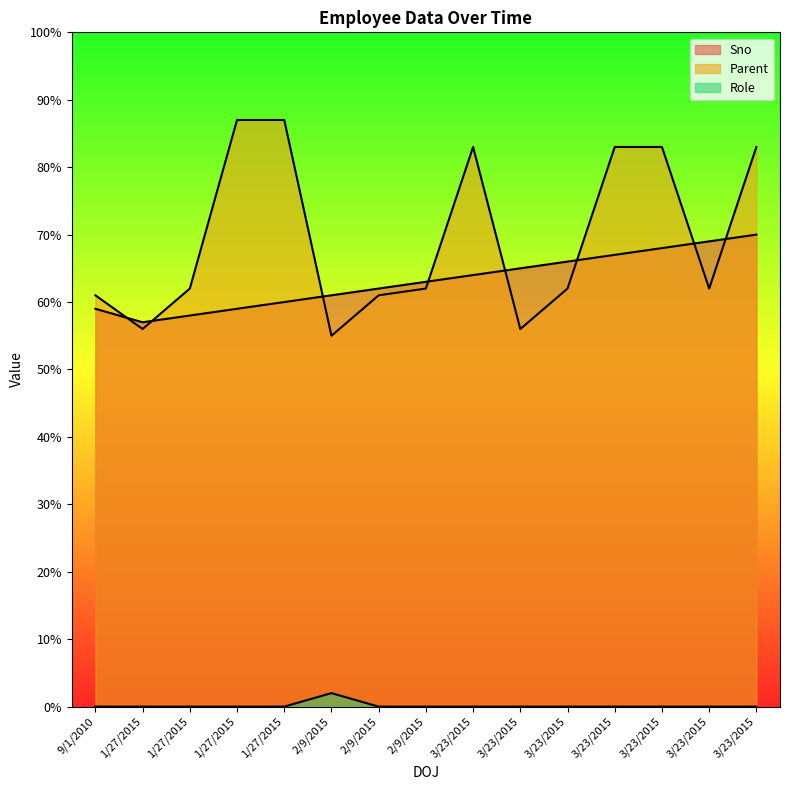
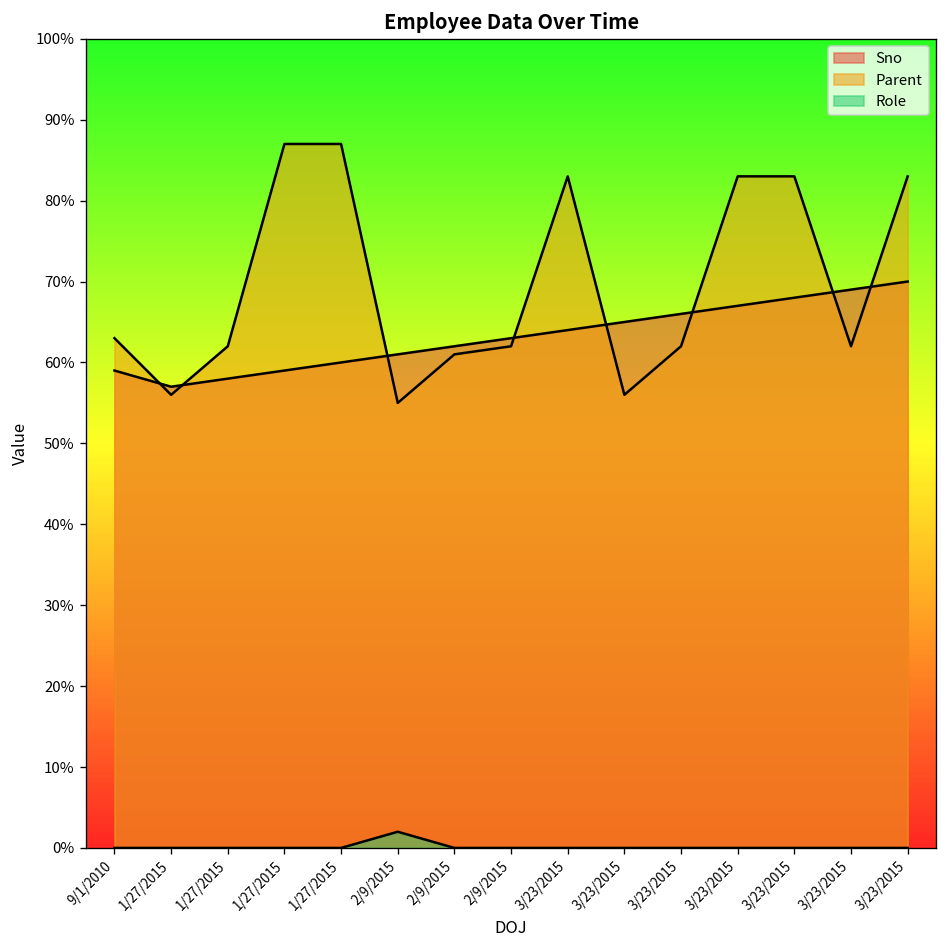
  {
    "Sno": {
      "9/1/2010": "59%"
    },
    "Parent": {
-     "9/1/2010": "61%"
+     "9/1/2010": "63%"
    },
    "Role": {
      "9/1/2010": "0%"
    }
  }
